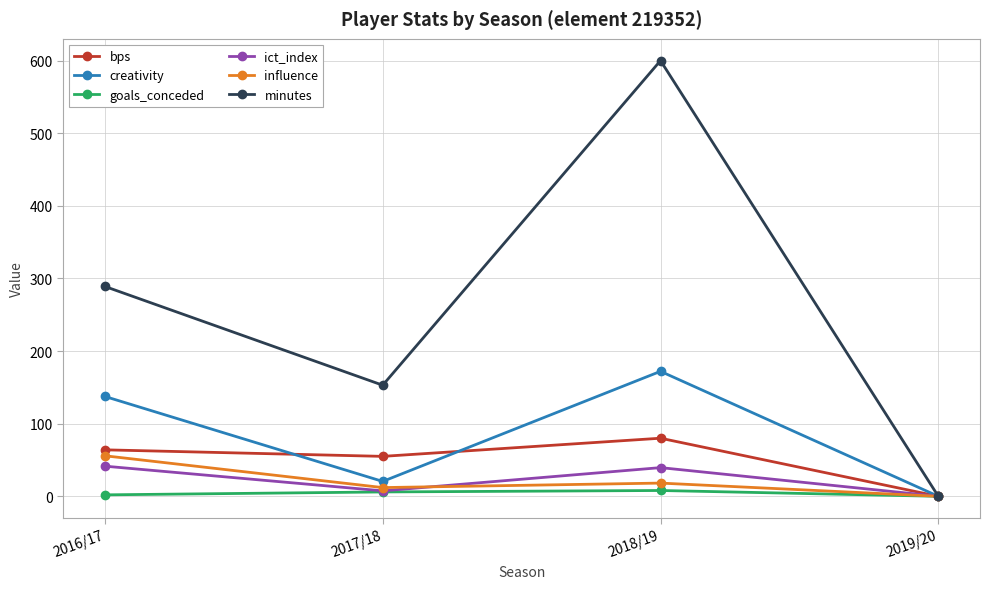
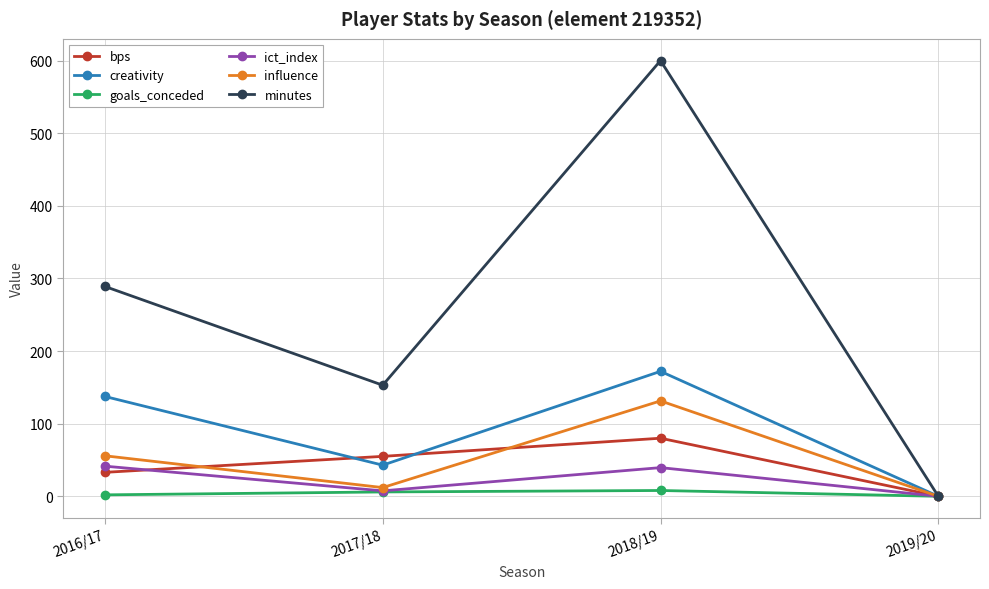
  {
    "bps": {
-     "2016/17": 60,
+     "2016/17": 30,
      "2017/18": 60,
      "2018/19": 80
    },
    "creativity": {
      "2016/17": 140,
-     "2017/18": 20,
+     "2017/18": 40,
      "2018/19": 170
    },
    "goals_conceded": {
      "2016/17": 0,
      "2018/19": 10
    },
    "ict_index": {
      "2016/17": 40,
      "2018/19": 40
    },
    "influence": {
      "2016/17": 60,
      "2017/18": 10,
-     "2018/19": 20
+     "2018/19": 130
    },
    "minutes": {
      "2016/17": 290,
      "2017/18": 150,
      "2018/19": 600
    }
  }
